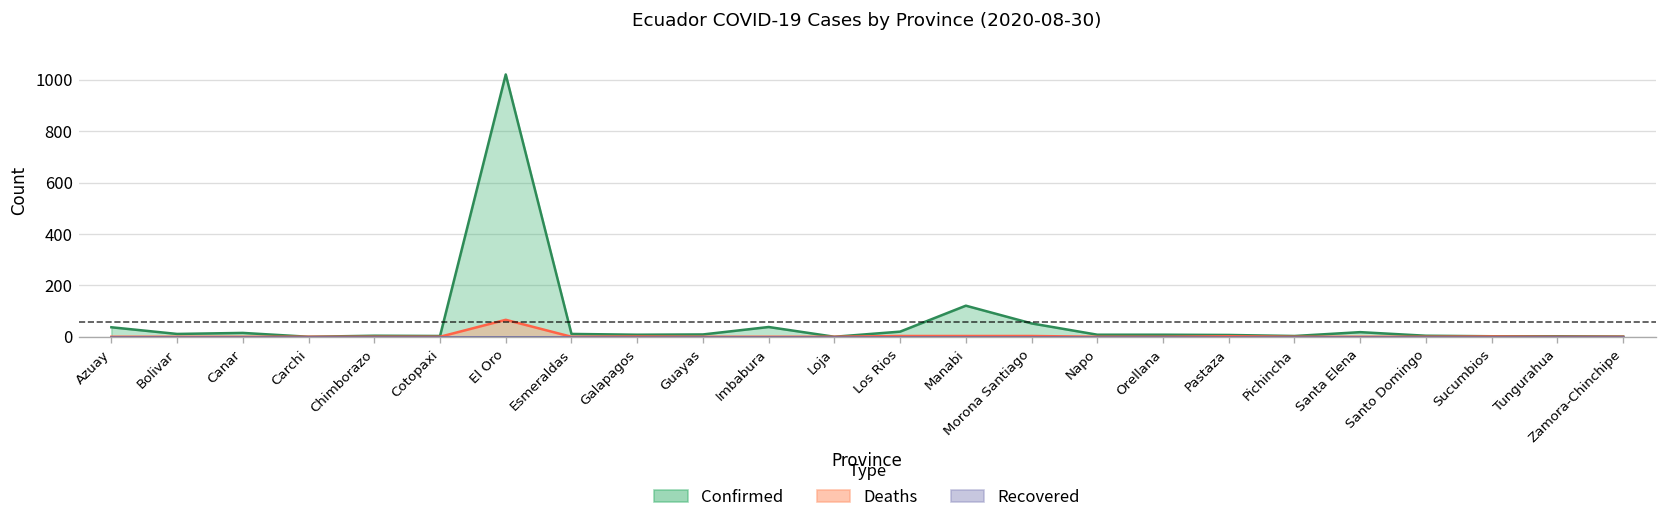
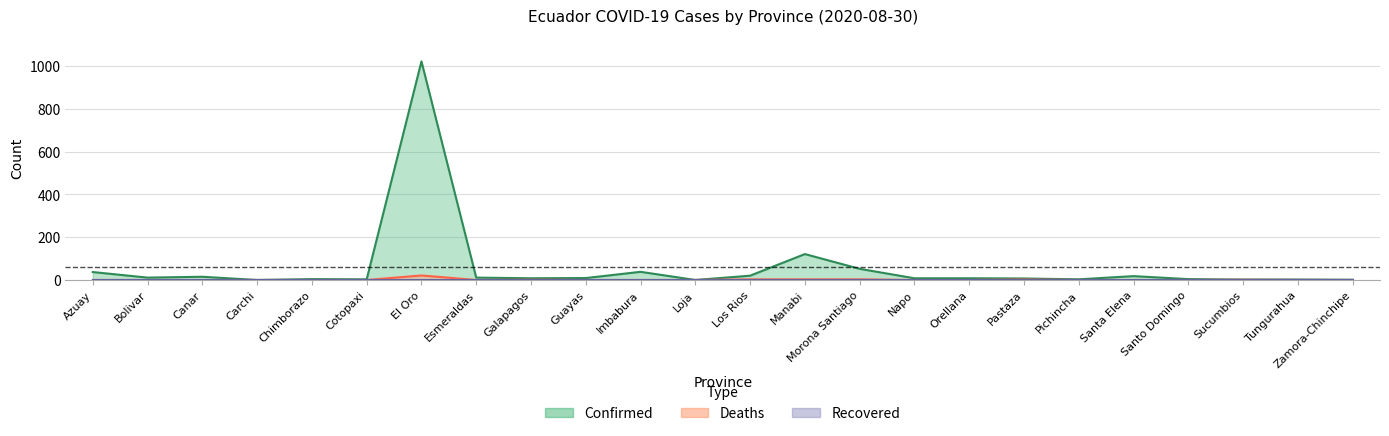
  {
    "Deaths": {
-     "El Oro": 70
+     "El Oro": 20
    }
  }
